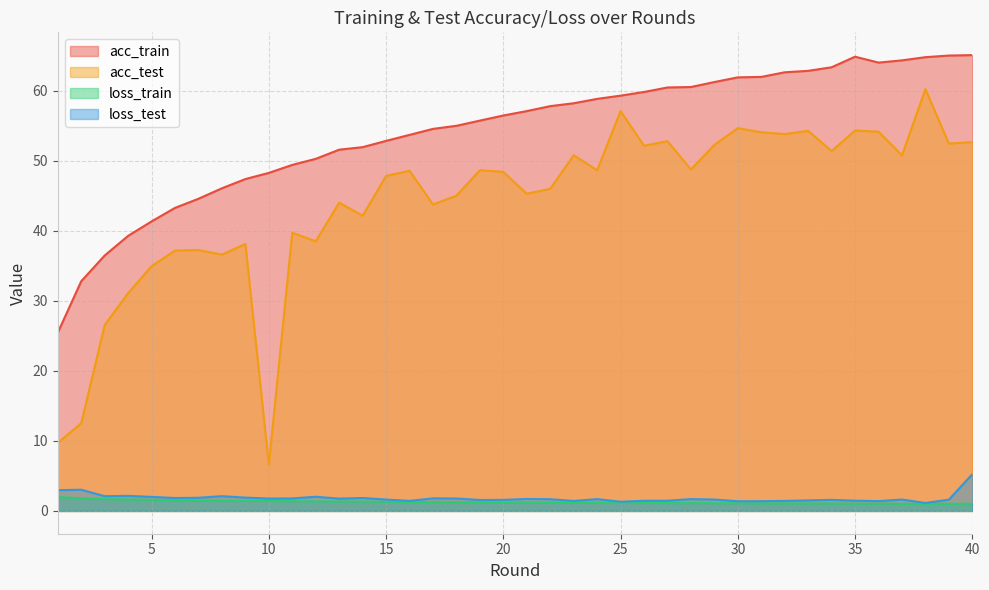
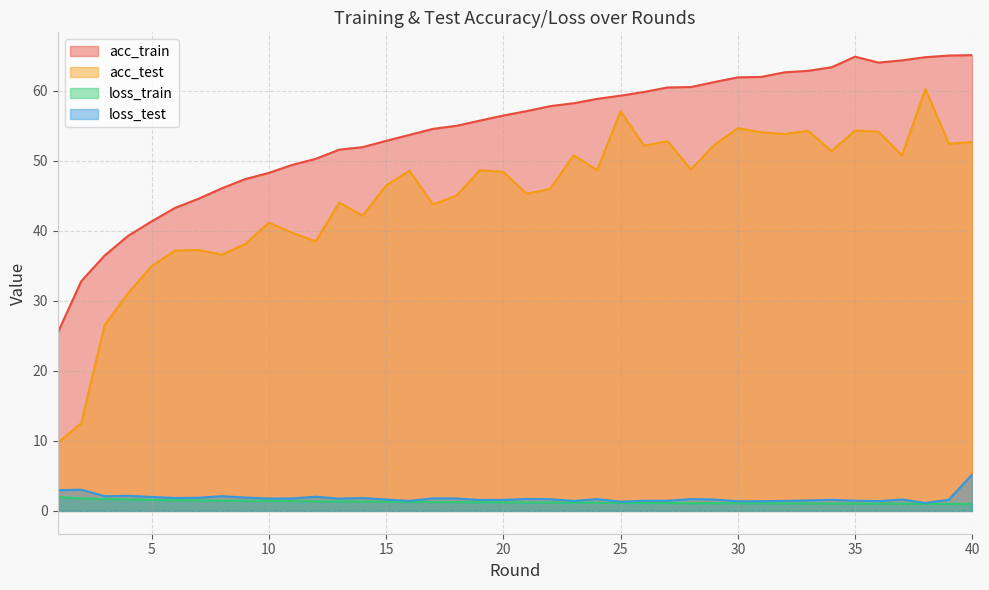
  {
    "acc_train": {
      "5": 41,
      "10": 48,
      "15": 53,
      "20": 56,
      "25": 59,
      "30": 62,
      "35": 65,
      "40": 65
    },
    "acc_test": {
      "5": 35,
-     "10": 7,
-     "15": 48,
+     "10": 41,
+     "15": 46,
      "20": 48,
      "25": 57,
      "30": 55,
      "35": 54,
      "40": 53
    },
    "loss_train": {
      "5": 2,
      "35": 1,
      "40": 1
    },
    "loss_test": {
      "5": 2,
      "35": 1,
      "40": 5
    }
  }
